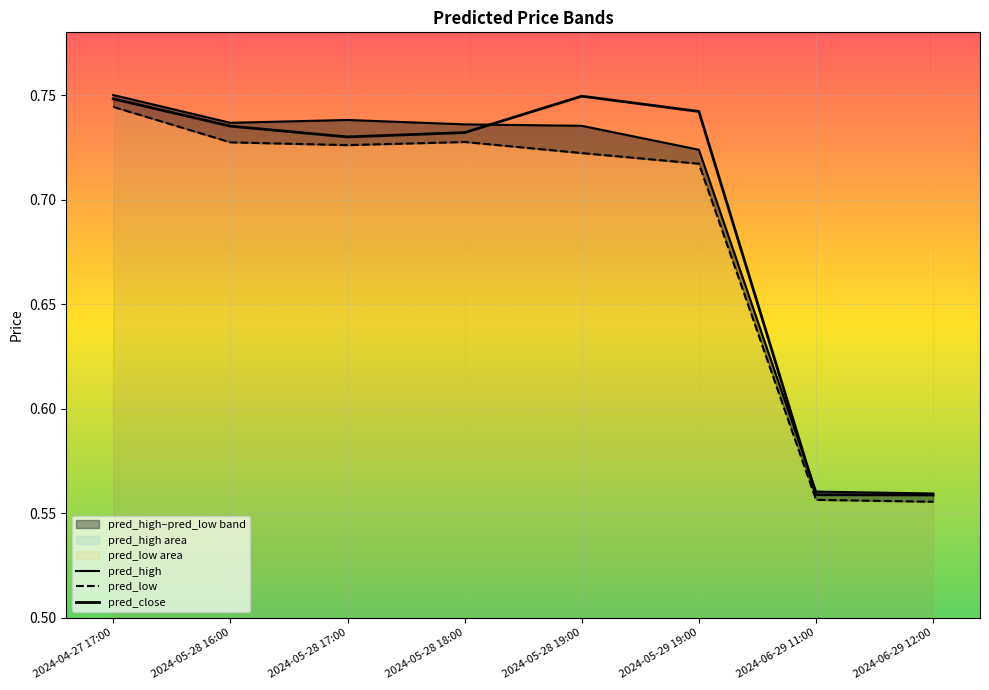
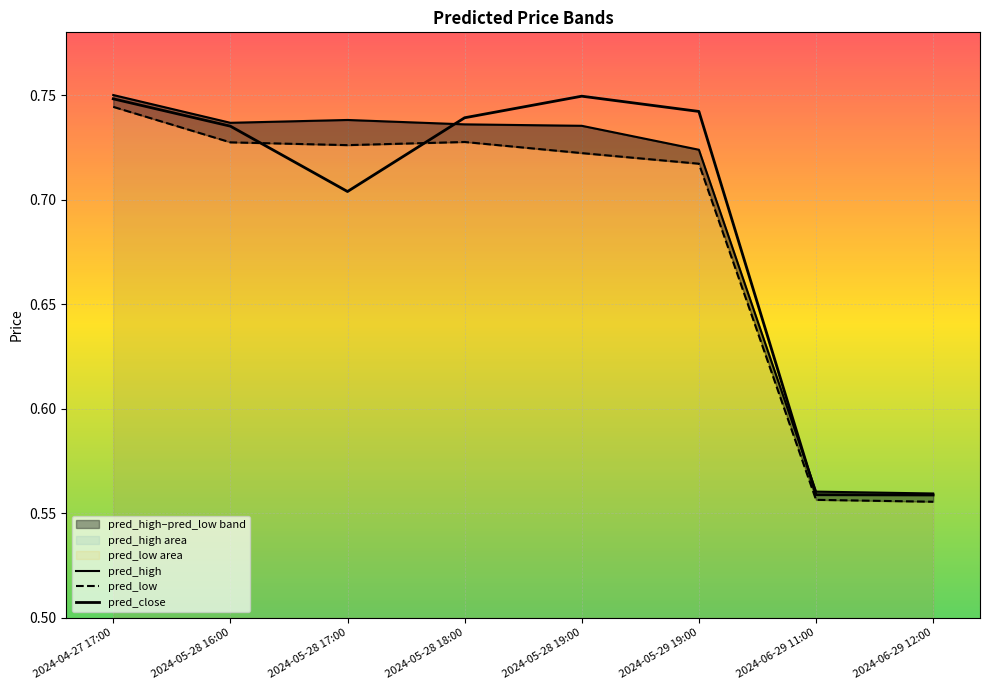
  {
    "pred_close": {
      "2024-04-27 17:00": 0.748,
      "2024-05-28 16:00": 0.735,
-     "2024-05-28 17:00": 0.730,
-     "2024-05-28 18:00": 0.732,
+     "2024-05-28 17:00": 0.704,
+     "2024-05-28 18:00": 0.739,
      "2024-05-28 19:00": 0.749,
      "2024-05-29 19:00": 0.742,
      "2024-06-29 11:00": 0.559
    }
  }
